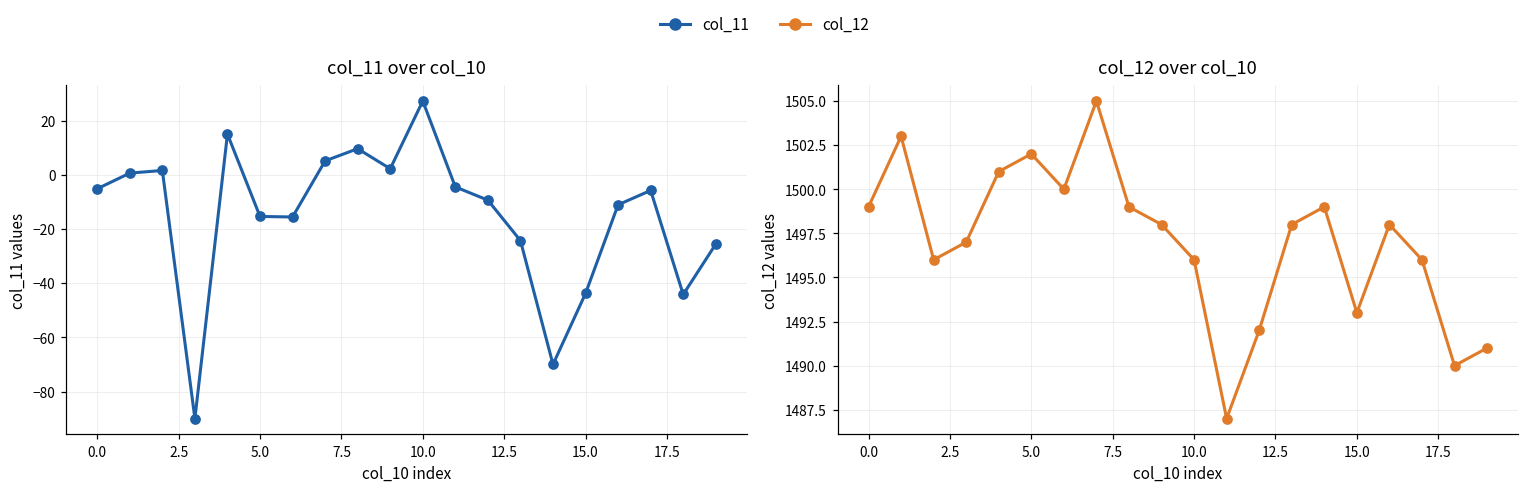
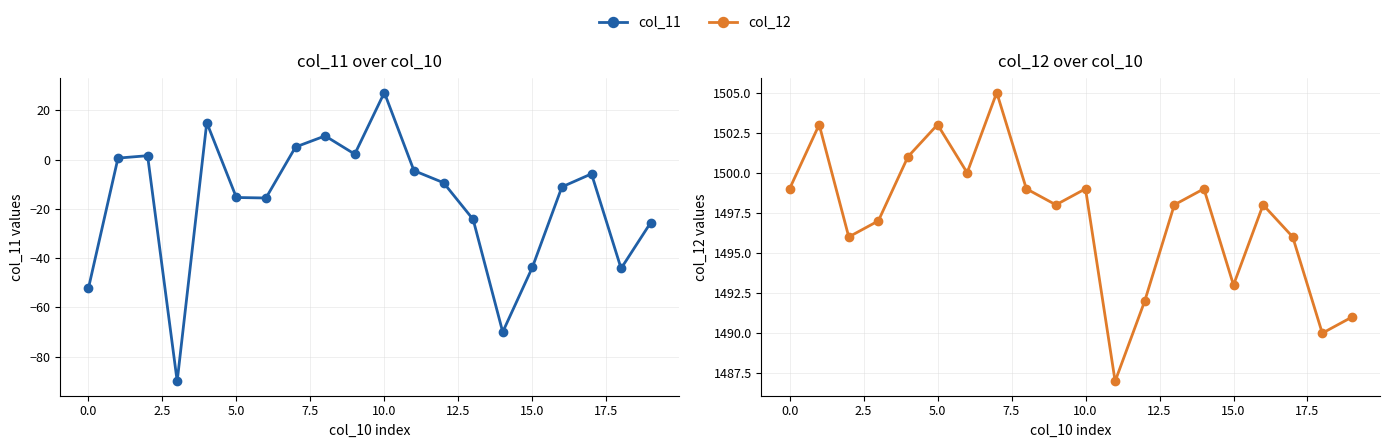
  {
    "col_11 over col_10": {
-     "0.0": -5,
+     "0.0": -52,
      "5.0": -15,
      "10.0": 27,
      "15.0": -44
    },
    "col_12 over col_10": {
      "0.0": 1499,
-     "5.0": 1502,
-     "10.0": 1496,
+     "5.0": 1503,
+     "10.0": 1499,
      "15.0": 1493
    }
  }
